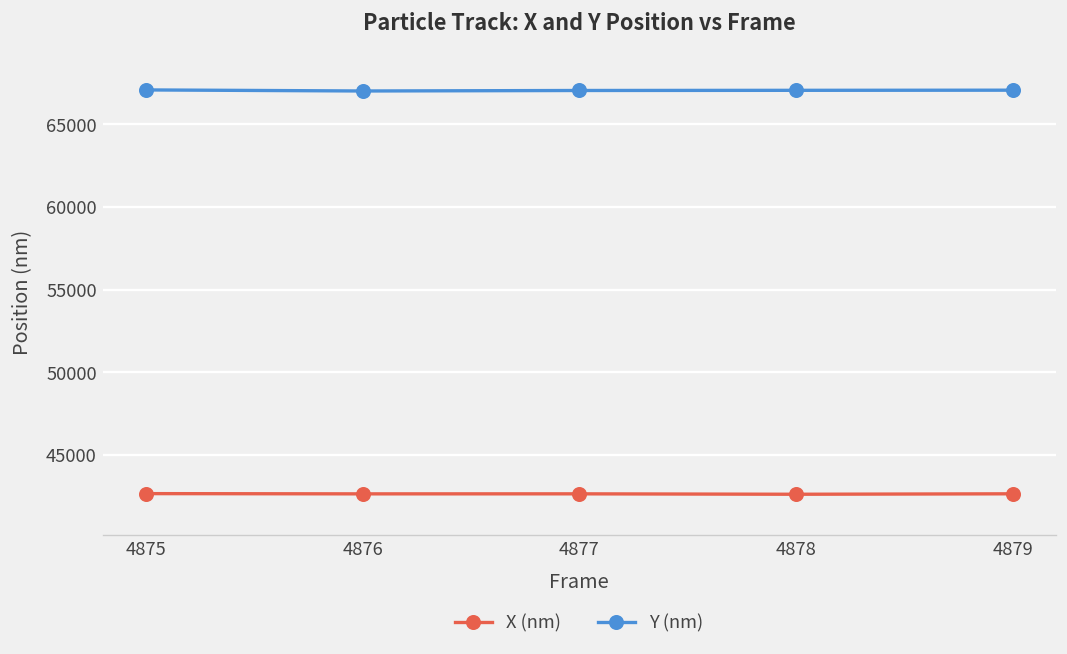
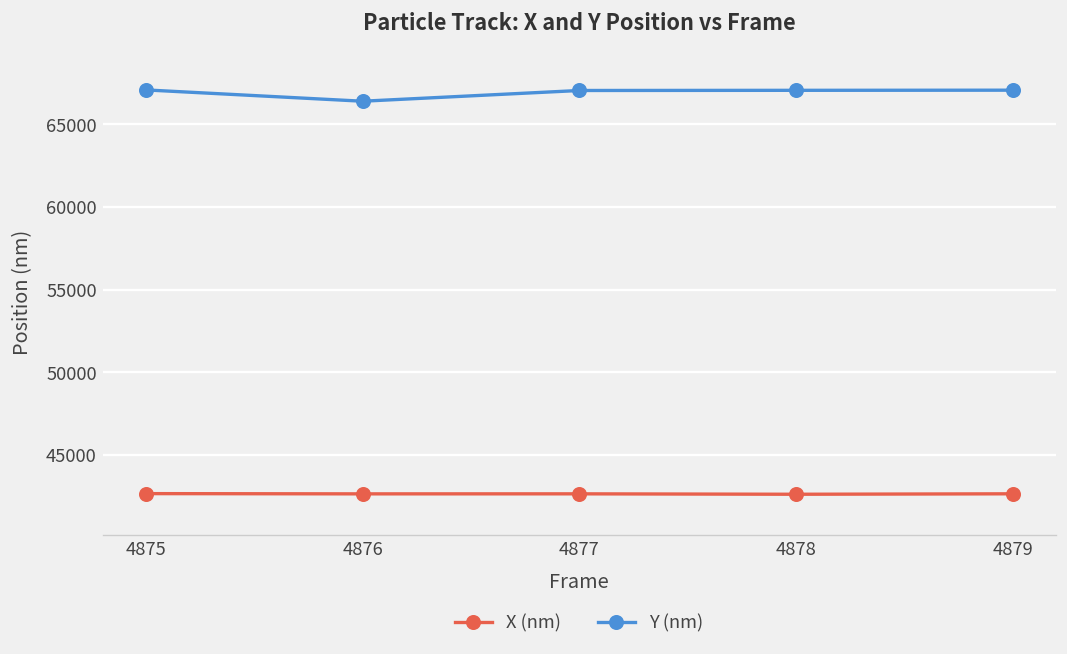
  {
    "X (nm)": {
      "4875": 42600,
      "4876": 42600,
      "4877": 42600,
      "4878": 42600,
      "4879": 42600
    },
    "Y (nm)": {
      "4875": 67100,
-     "4876": 67000,
+     "4876": 66400,
      "4877": 67000,
      "4878": 67100,
      "4879": 67100
    }
  }
